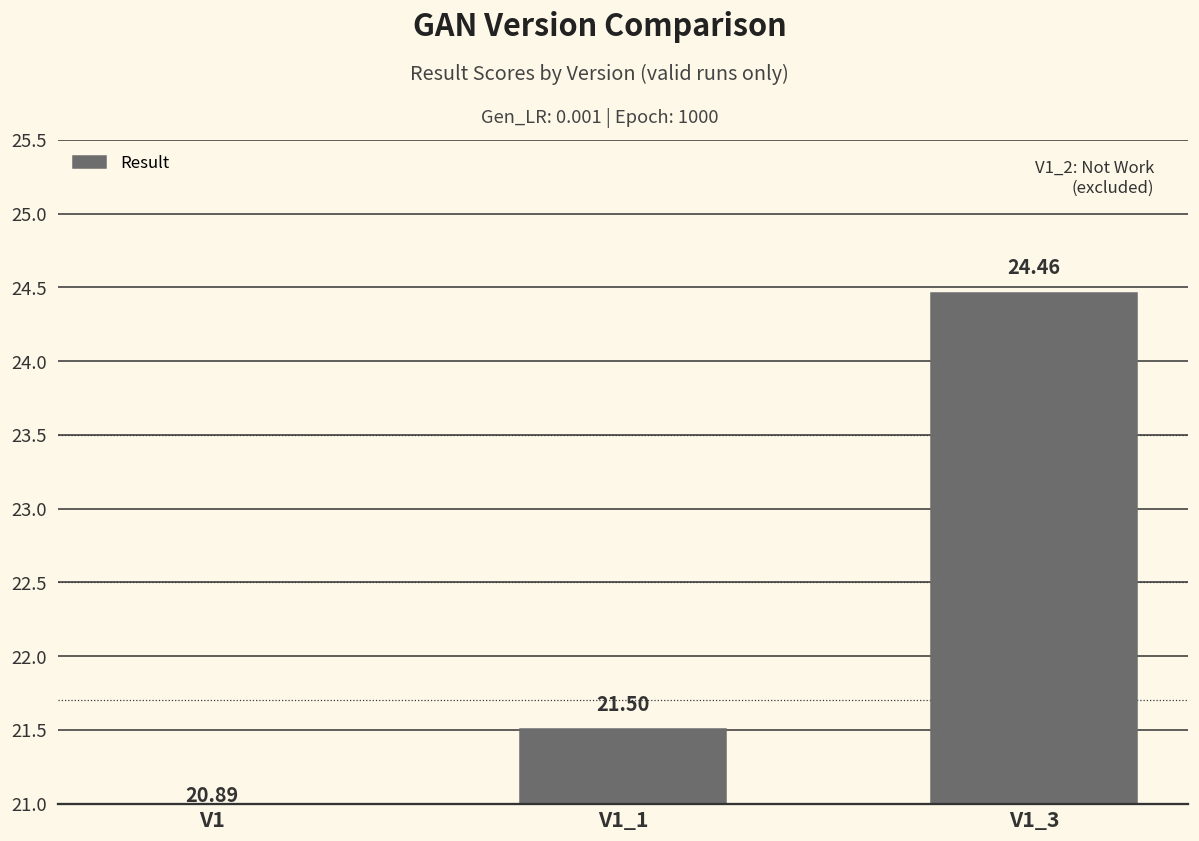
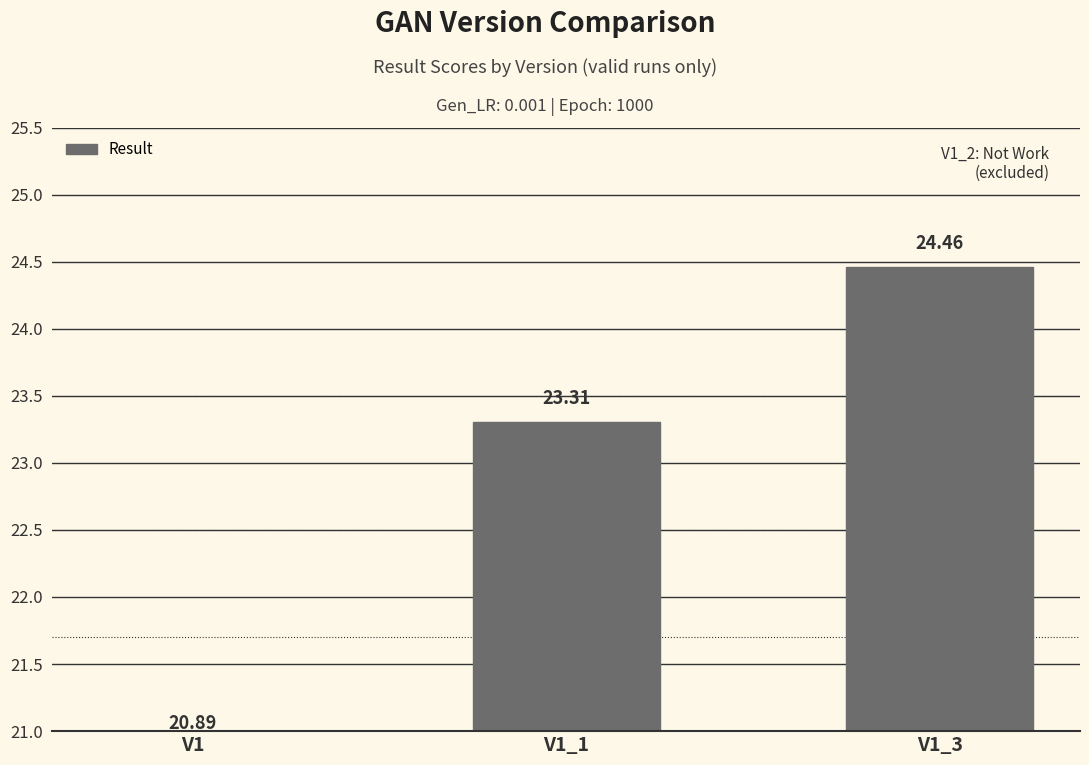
  {
-   "V1_1": 21.50,
+   "V1_1": 23.31,
    "V1_3": 24.46
  }
